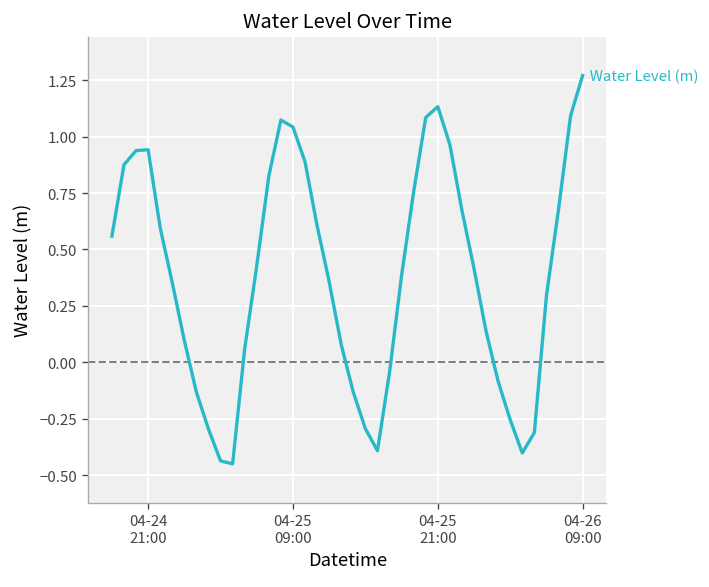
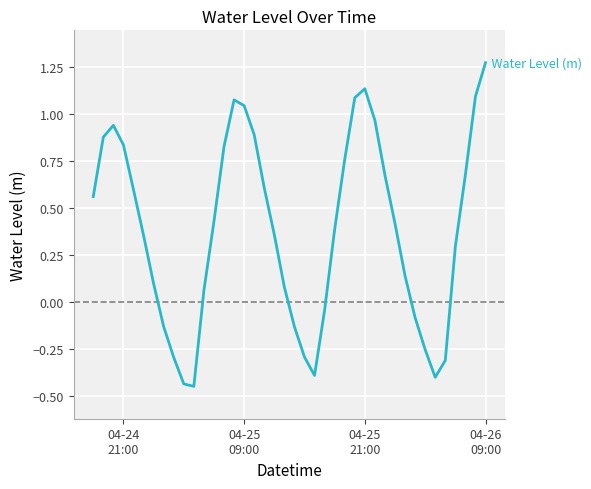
  {
-   "04-24 21:00": 0.94,
+   "04-24 21:00": 0.83,
    "04-25 09:00": 1.04,
    "04-25 21:00": 1.13,
    "04-26 09:00": 1.27
  }
